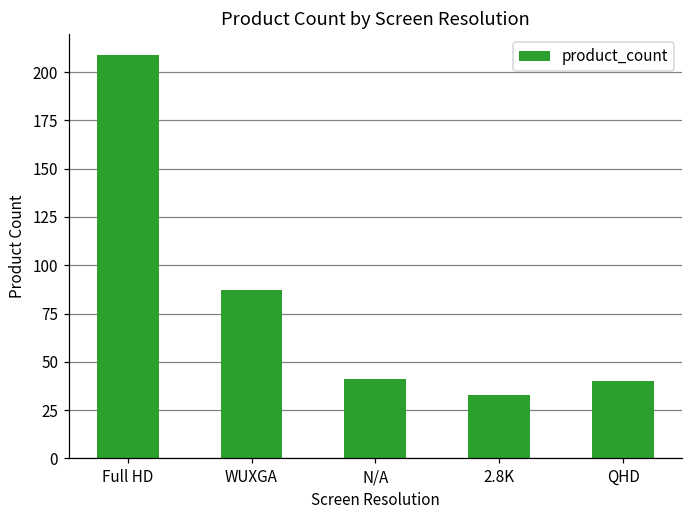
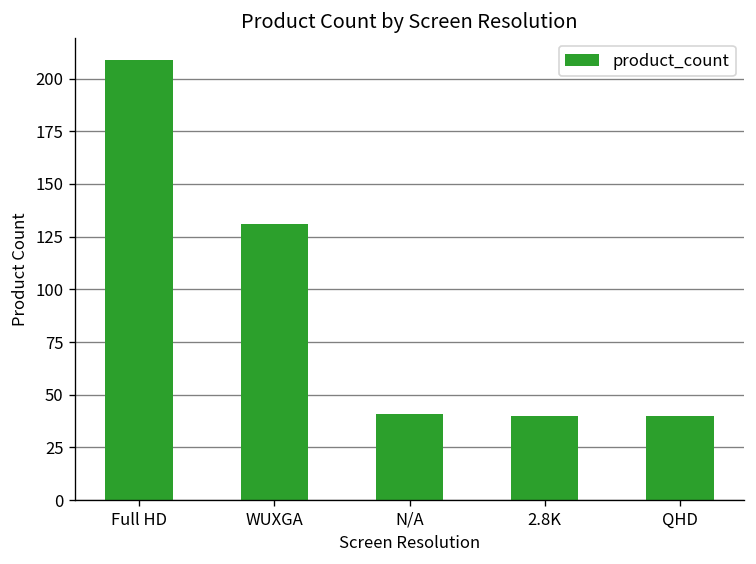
  {
    "Full HD": 209,
-   "WUXGA": 87,
+   "WUXGA": 131,
    "N/A": 41,
-   "2.8K": 33,
+   "2.8K": 40,
    "QHD": 40
  }
